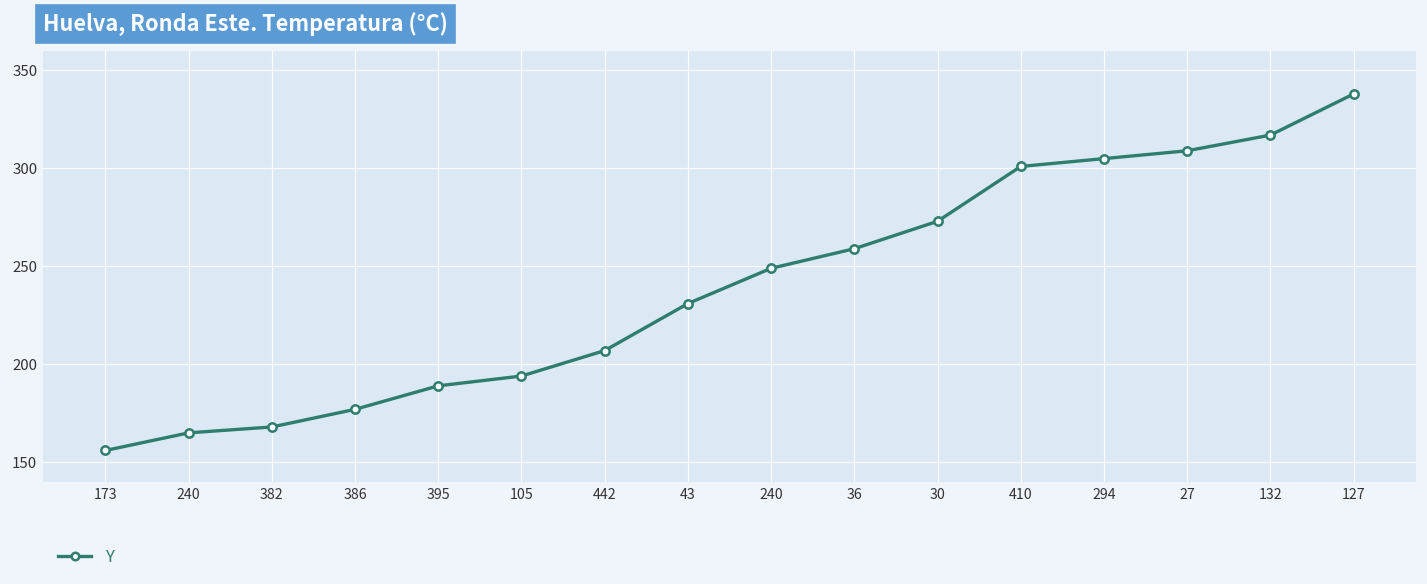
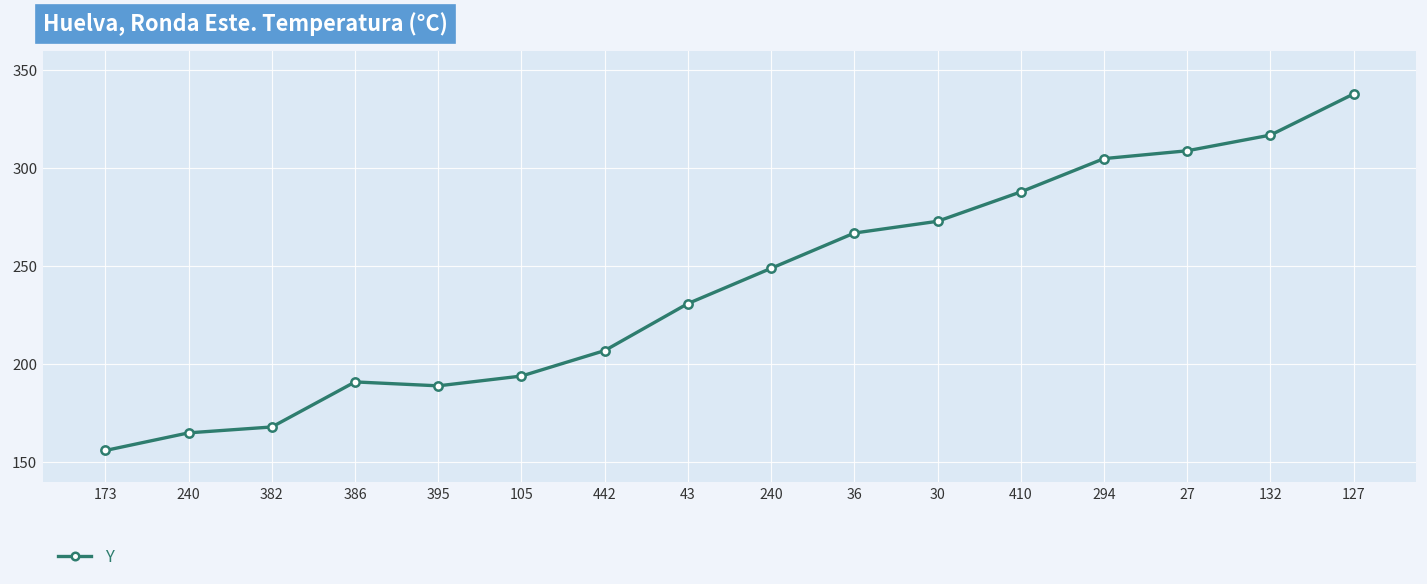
  {
    "173": 156,
    "382": 168,
-   "386": 177,
+   "386": 191,
    "395": 189,
    "105": 194,
    "442": 207,
    "43": 231,
-   "36": 259,
+   "36": 267,
    "30": 273,
-   "410": 301,
+   "410": 288,
    "294": 305,
    "27": 309,
    "132": 317,
    "127": 338
  }
